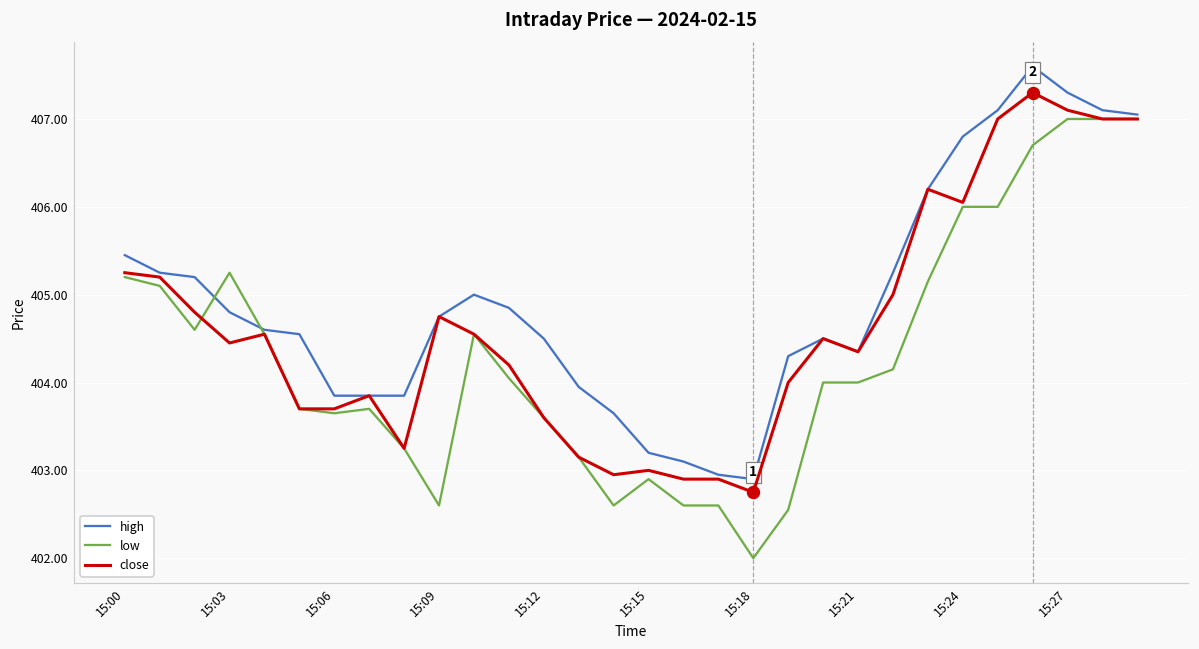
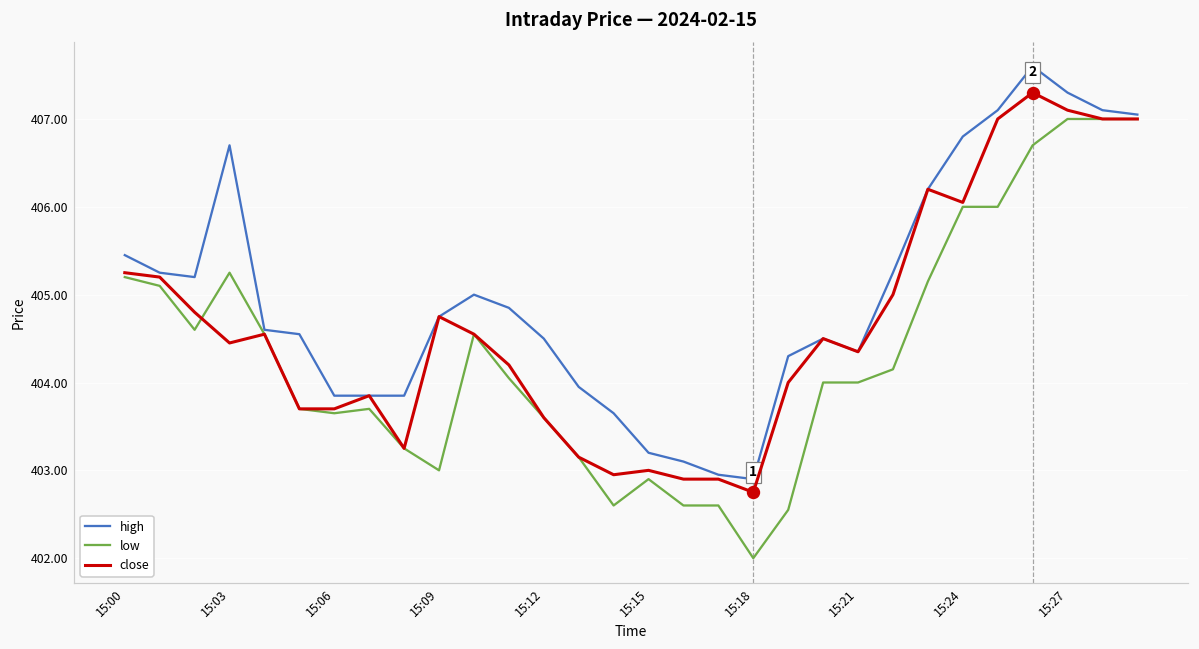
  {
    "high": {
      "15:00": 405.5,
-     "15:03": 404.8,
+     "15:03": 406.7,
      "15:06": 403.9,
      "15:12": 404.5,
      "15:15": 403.2,
      "15:24": 406.8,
      "15:27": 407.3
    },
    "low": {
      "15:00": 405.2,
      "15:03": 405.3,
      "15:06": 403.7,
-     "15:09": 402.6,
+     "15:09": 403.0,
      "15:15": 402.9,
      "15:18": 402.0,
      "15:21": 404.0,
      "15:24": 406.0,
      "15:27": 407.0
    }
  }
